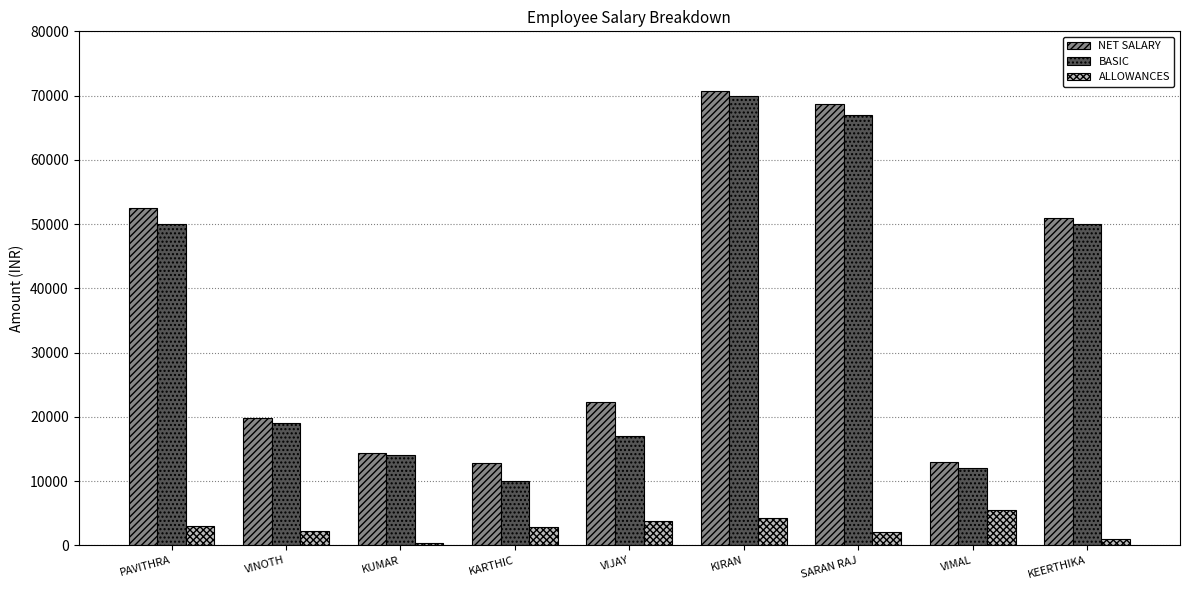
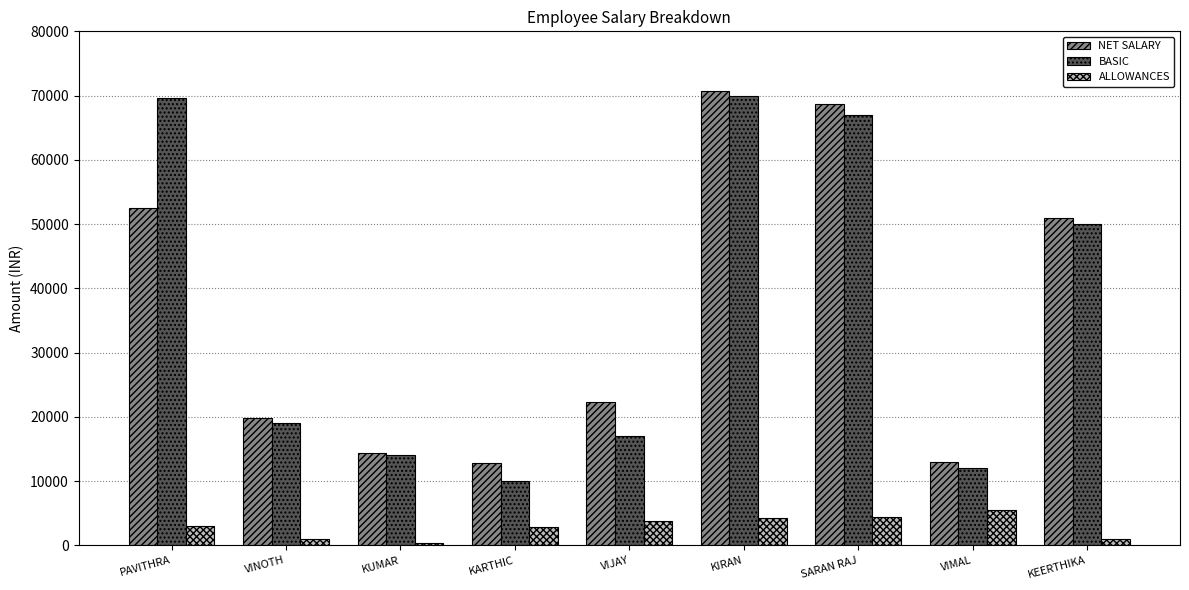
  {
    "NET SALARY": {
      "PAVITHRA": 53000,
      "VINOTH": 20000,
      "KUMAR": 14000,
      "KARTHIC": 13000,
      "VIJAY": 22000,
      "KIRAN": 71000,
      "SARAN RAJ": 69000,
      "VIMAL": 13000,
      "KEERTHIKA": 51000
    },
    "BASIC": {
-     "PAVITHRA": 50000,
+     "PAVITHRA": 70000,
      "VINOTH": 19000,
      "KUMAR": 14000,
      "KARTHIC": 10000,
      "VIJAY": 17000,
      "KIRAN": 70000,
      "SARAN RAJ": 67000,
      "VIMAL": 12000,
      "KEERTHIKA": 50000
    },
    "ALLOWANCES": {
      "PAVITHRA": 3000,
-     "VINOTH": 2000,
+     "VINOTH": 1000,
      "KARTHIC": 3000,
      "VIJAY": 4000,
      "KIRAN": 4000,
-     "SARAN RAJ": 2000,
+     "SARAN RAJ": 4000,
      "VIMAL": 6000,
      "KEERTHIKA": 1000
    }
  }
